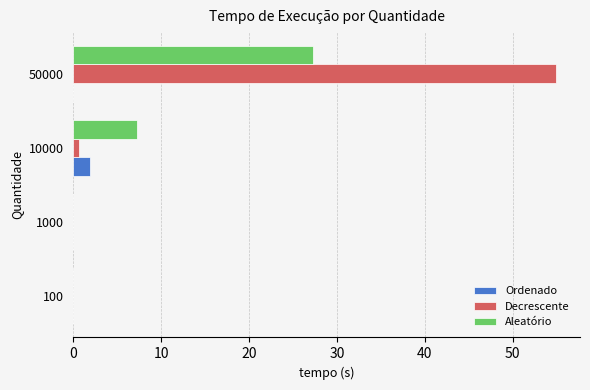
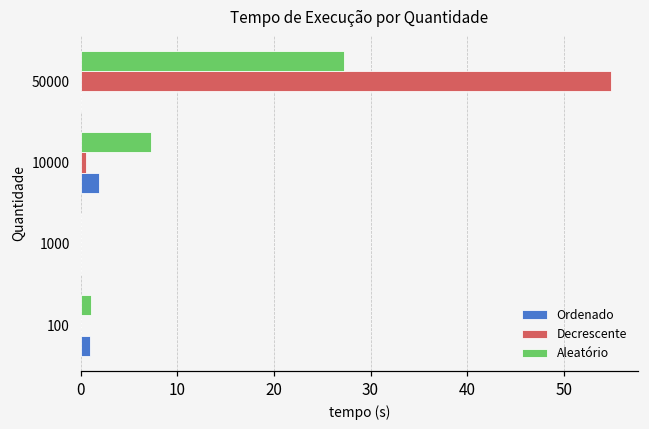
  {
    "Ordenado": {
      "10000": 2,
-     "100": 0
+     "100": 1
    },
    "Decrescente": {
      "50000": 55,
      "10000": 1
    },
    "Aleatório": {
      "50000": 27,
      "10000": 7,
-     "100": 0
+     "100": 1
    }
  }
